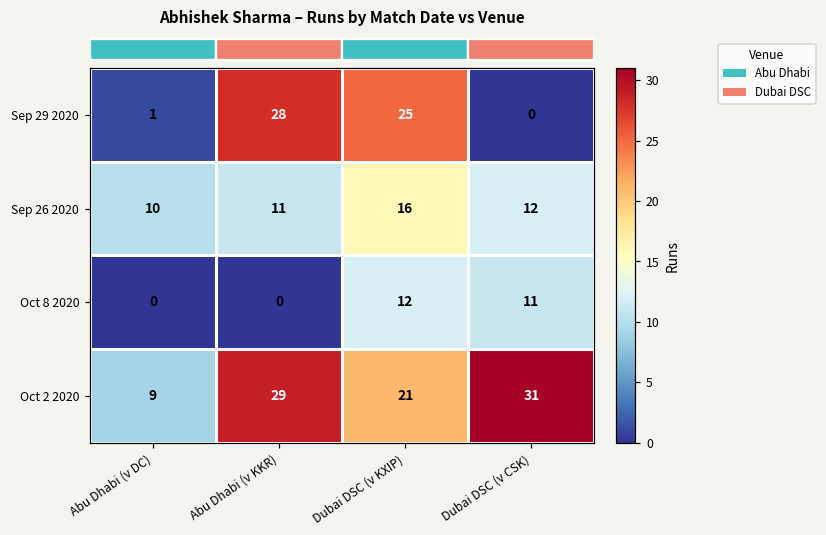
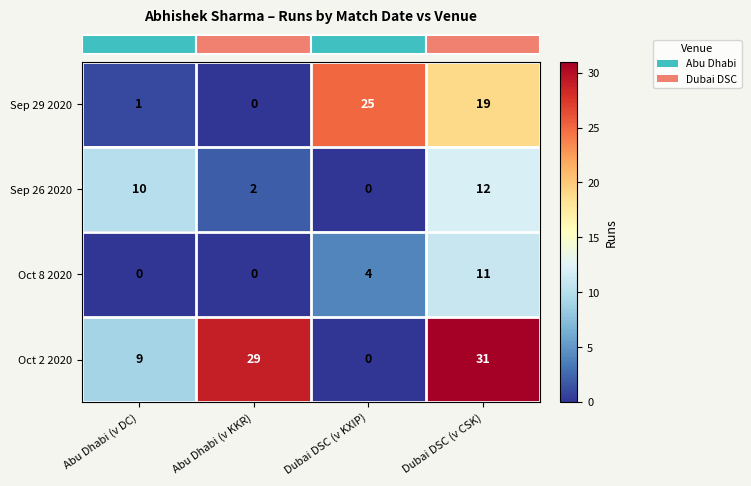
  {
    "Sep 29 2020": {
      "Abu Dhabi (v DC)": 1,
-     "Abu Dhabi (v KKR)": 28,
+     "Abu Dhabi (v KKR)": 0,
      "Dubai DSC (v KXIP)": 25,
-     "Dubai DSC (v CSK)": 0
+     "Dubai DSC (v CSK)": 19
    },
    "Sep 26 2020": {
      "Abu Dhabi (v DC)": 10,
-     "Abu Dhabi (v KKR)": 11,
-     "Dubai DSC (v KXIP)": 16,
+     "Abu Dhabi (v KKR)": 2,
+     "Dubai DSC (v KXIP)": 0,
      "Dubai DSC (v CSK)": 12
    },
    "Oct 8 2020": {
      "Abu Dhabi (v DC)": 0,
      "Abu Dhabi (v KKR)": 0,
-     "Dubai DSC (v KXIP)": 12,
+     "Dubai DSC (v KXIP)": 4,
      "Dubai DSC (v CSK)": 11
    },
    "Oct 2 2020": {
      "Abu Dhabi (v DC)": 9,
      "Abu Dhabi (v KKR)": 29,
-     "Dubai DSC (v KXIP)": 21,
+     "Dubai DSC (v KXIP)": 0,
      "Dubai DSC (v CSK)": 31
    }
  }
